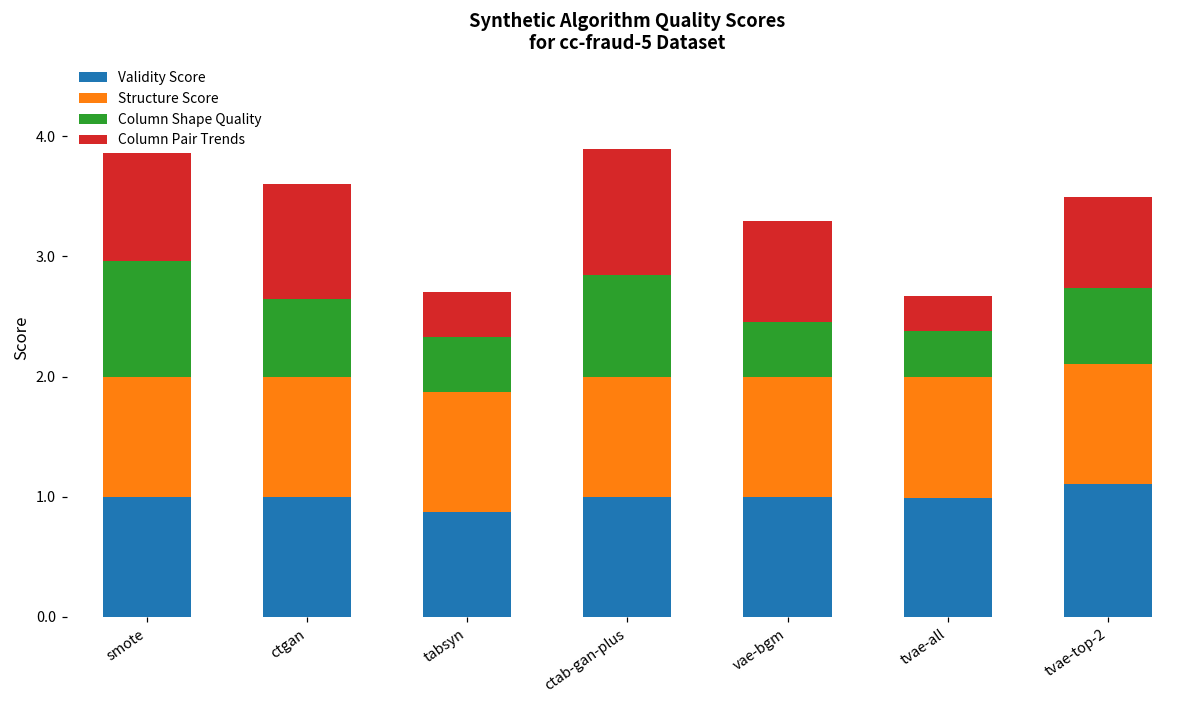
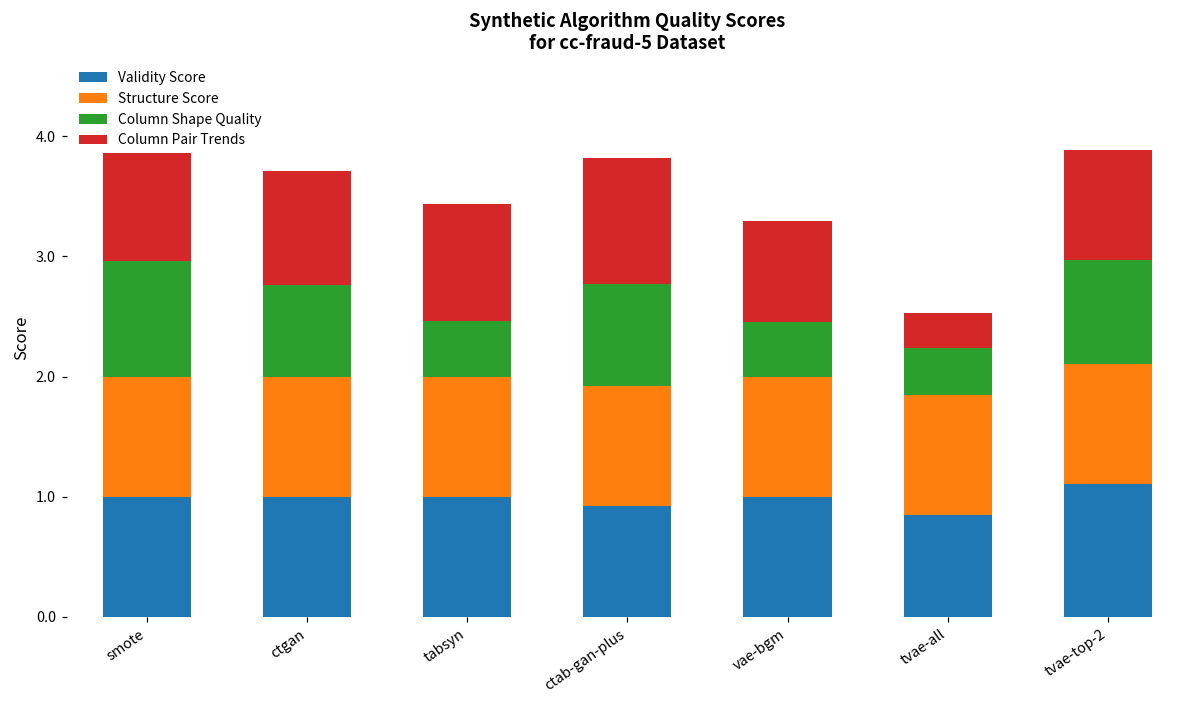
  {
    "Validity Score": {
      "smote": 1.00,
      "ctgan": 1.00,
-     "tabsyn": 0.87,
-     "ctab-gan-plus": 1.00,
+     "tabsyn": 1.00,
+     "ctab-gan-plus": 0.92,
      "vae-bgm": 0.99,
-     "tvae-all": 0.99,
+     "tvae-all": 0.84,
      "tvae-top-2": 1.11
    },
    "Structure Score": {
      "smote": 1.00,
      "ctgan": 1.00,
      "tabsyn": 1.00,
      "ctab-gan-plus": 1.00,
      "vae-bgm": 1.00,
      "tvae-all": 1.00,
      "tvae-top-2": 1.00
    },
    "Column Shape Quality": {
      "smote": 0.96,
-     "ctgan": 0.64,
+     "ctgan": 0.76,
      "tabsyn": 0.46,
      "ctab-gan-plus": 0.85,
      "vae-bgm": 0.46,
      "tvae-all": 0.39,
-     "tvae-top-2": 0.63
+     "tvae-top-2": 0.86
    },
    "Column Pair Trends": {
      "ctgan": 0.96,
-     "tabsyn": 0.37,
+     "tabsyn": 0.98,
      "ctab-gan-plus": 1.05,
      "vae-bgm": 0.84,
      "tvae-all": 0.29,
-     "tvae-top-2": 0.75
+     "tvae-top-2": 0.92
    }
  }
